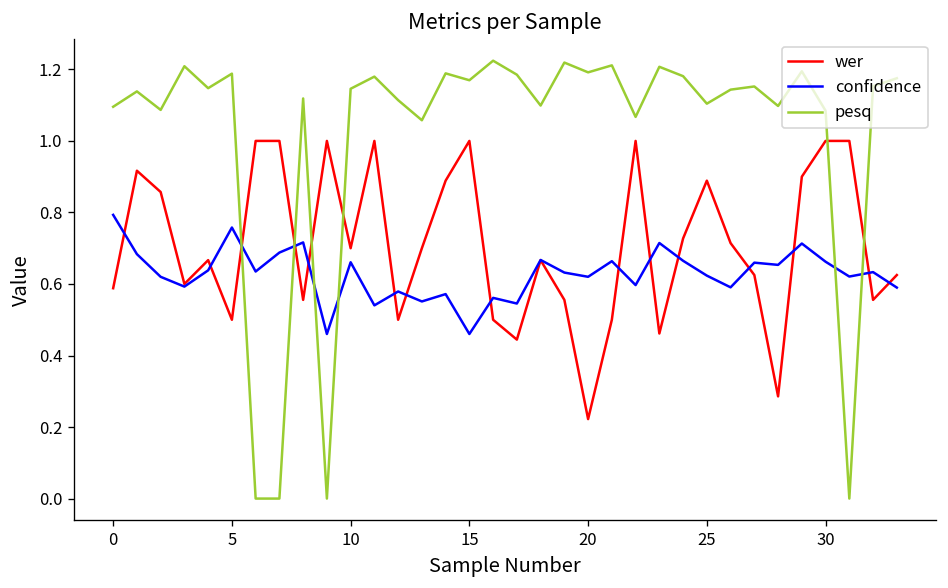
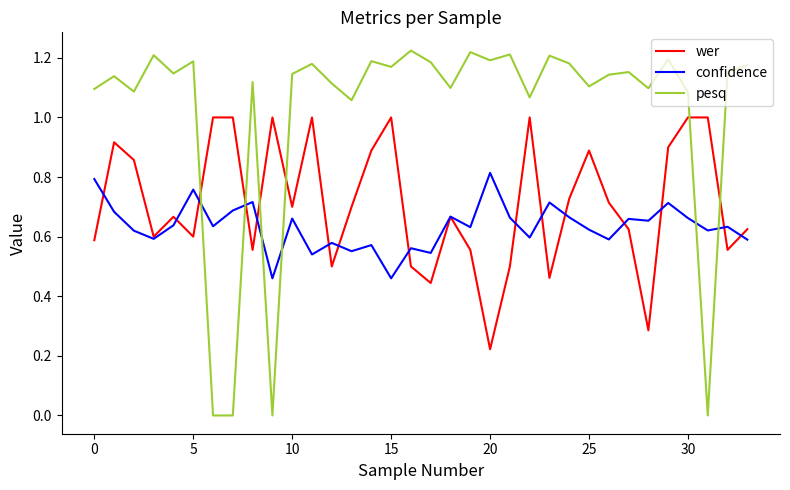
  {
    "wer": {
      "0": 0.59,
-     "5": 0.5,
+     "5": 0.6,
      "10": 0.7,
      "15": 1.0,
      "20": 0.22,
      "25": 0.89,
      "30": 1.0
    },
    "confidence": {
      "0": 0.79,
      "5": 0.76,
      "10": 0.66,
      "15": 0.46,
-     "20": 0.62,
+     "20": 0.81,
      "25": 0.62,
      "30": 0.66
    },
    "pesq": {
      "0": 1.10,
      "5": 1.19,
      "10": 1.15,
      "15": 1.17,
      "20": 1.19,
      "25": 1.10
    }
  }
